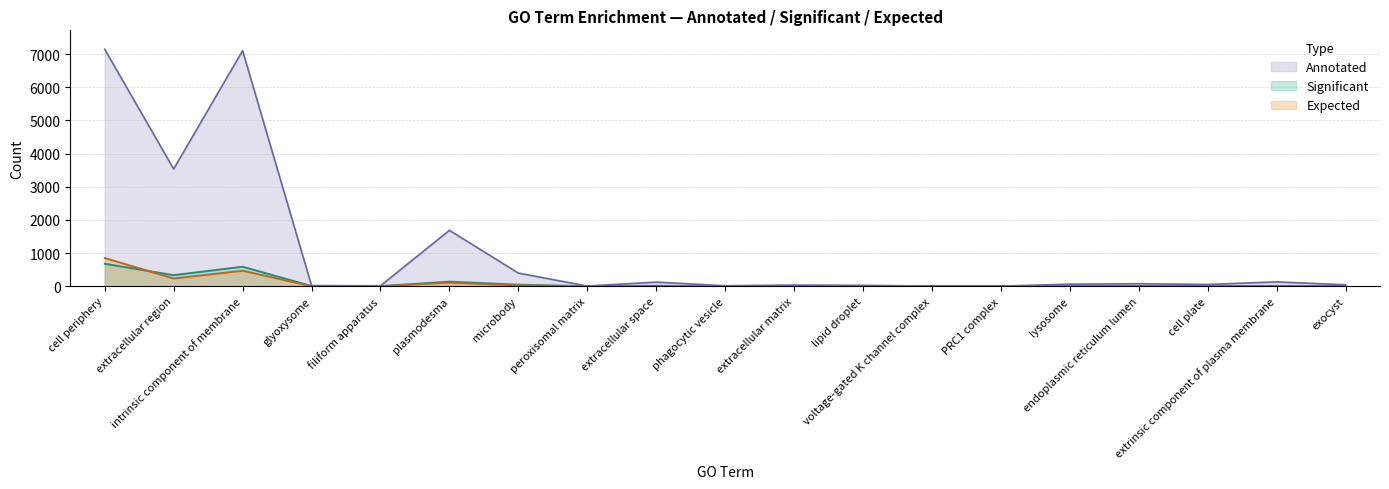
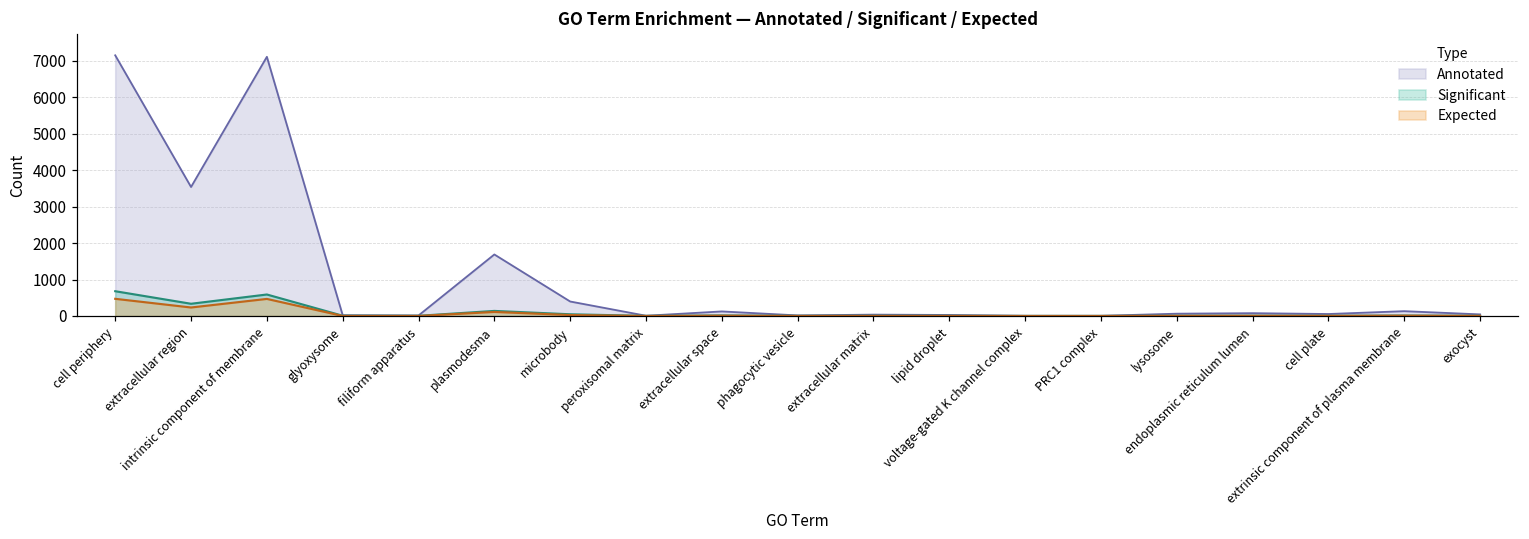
  {
    "Expected": {
-     "cell periphery": 900,
+     "cell periphery": 500,
      "extracellular region": 200,
      "intrinsic component of membrane": 500
    }
  }
